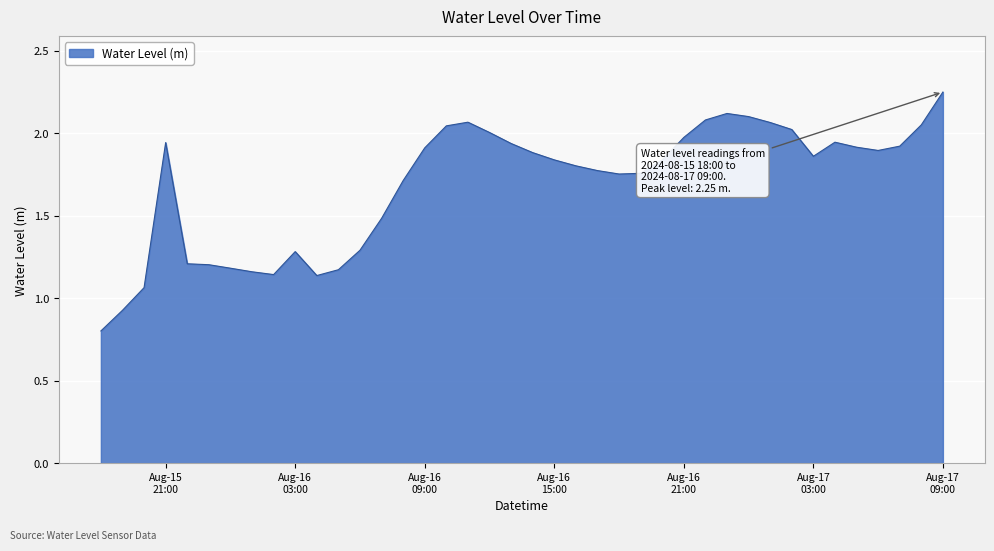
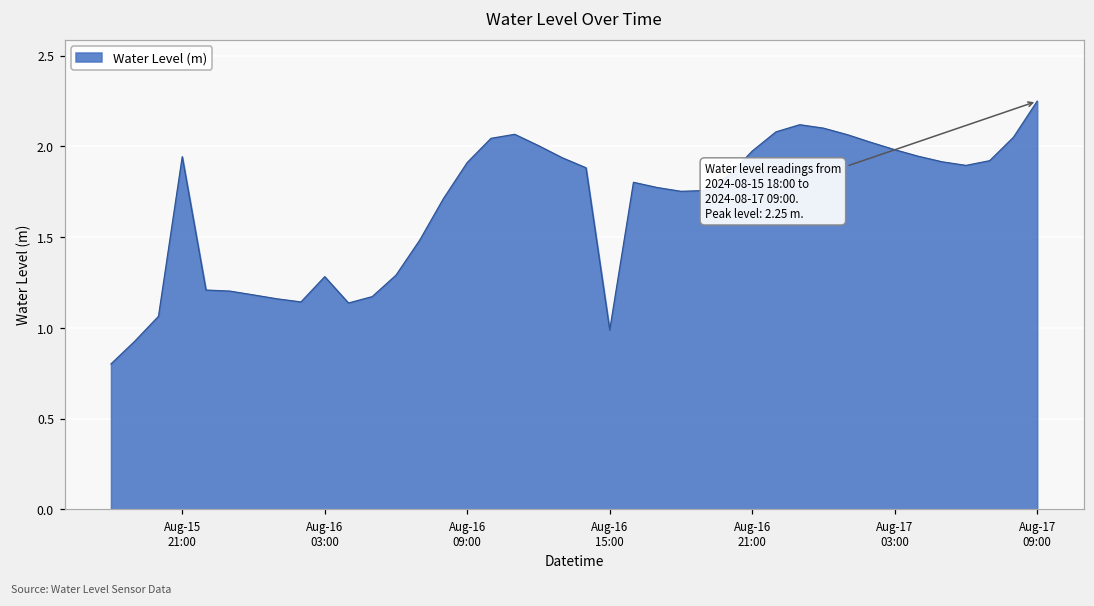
  {
    "Aug-15 21:00": 1.94,
    "Aug-16 03:00": 1.28,
    "Aug-16 09:00": 1.91,
-   "Aug-16 15:00": 1.84,
-   "Aug-17 03:00": 1.86,
+   "Aug-16 15:00": 0.99,
+   "Aug-17 03:00": 1.98,
    "Aug-17 09:00": 2.25
  }
